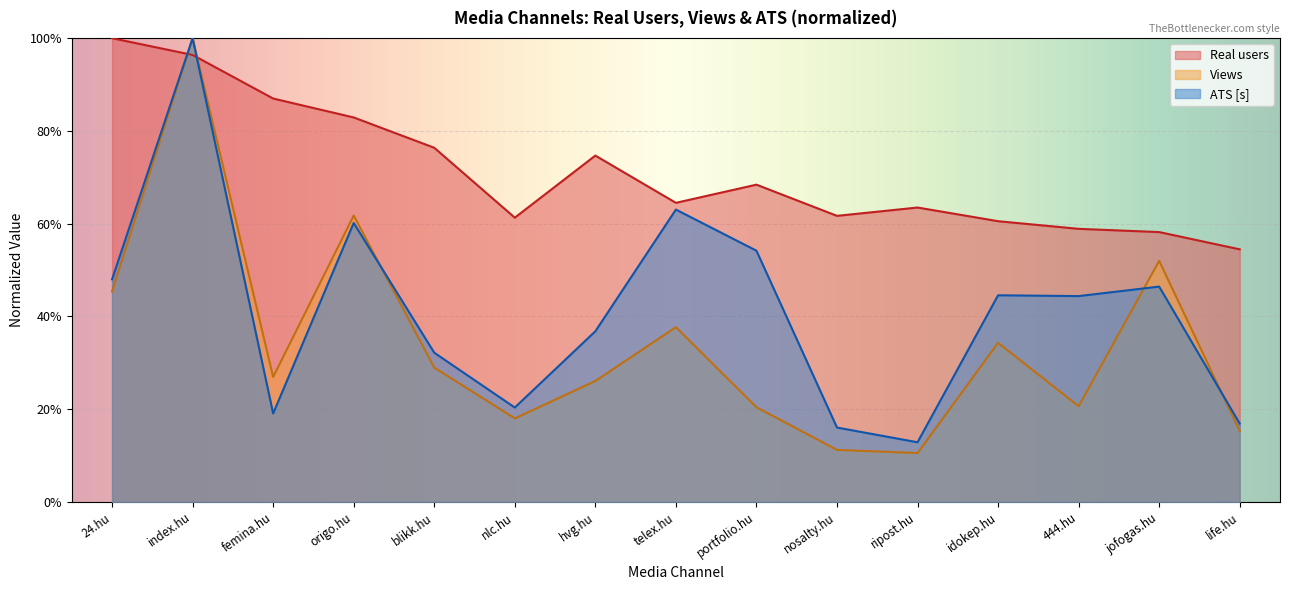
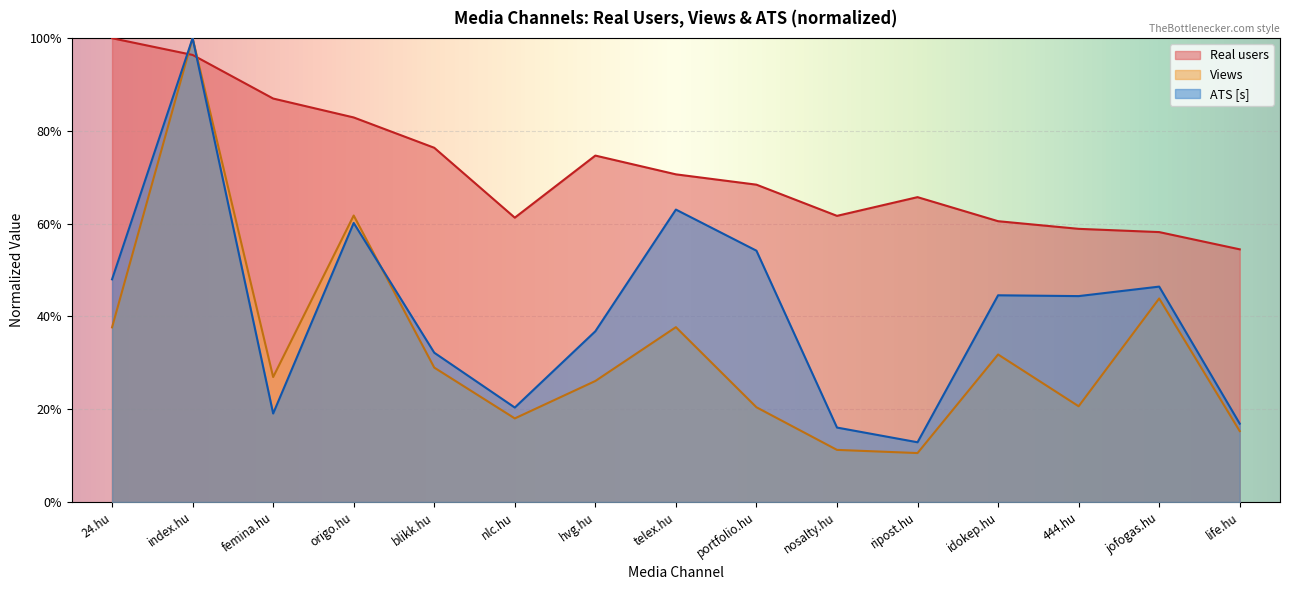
  {
    "Real users": {
      "24.hu": "100%",
      "index.hu": "96%",
      "femina.hu": "87%",
      "origo.hu": "83%",
      "blikk.hu": "76%",
      "nlc.hu": "61%",
      "hvg.hu": "75%",
-     "telex.hu": "65%",
+     "telex.hu": "71%",
      "portfolio.hu": "68%",
      "nosalty.hu": "62%",
-     "ripost.hu": "63%",
+     "ripost.hu": "66%",
      "idokep.hu": "61%",
      "444.hu": "59%",
      "jofogas.hu": "58%",
      "life.hu": "54%"
    },
    "Views": {
-     "24.hu": "45%",
+     "24.hu": "38%",
      "femina.hu": "27%",
      "origo.hu": "62%",
      "blikk.hu": "29%",
      "nlc.hu": "18%",
      "hvg.hu": "26%",
      "telex.hu": "38%",
      "portfolio.hu": "20%",
      "nosalty.hu": "11%",
      "ripost.hu": "11%",
-     "idokep.hu": "34%",
+     "idokep.hu": "32%",
      "444.hu": "21%",
-     "jofogas.hu": "52%",
+     "jofogas.hu": "44%",
      "life.hu": "15%"
    },
    "ATS [s]": {
      "24.hu": "48%",
      "femina.hu": "19%",
      "origo.hu": "60%",
      "blikk.hu": "32%",
      "nlc.hu": "20%",
      "hvg.hu": "37%",
      "telex.hu": "63%",
      "portfolio.hu": "54%",
      "nosalty.hu": "16%",
      "ripost.hu": "13%",
      "idokep.hu": "45%",
      "444.hu": "44%",
      "jofogas.hu": "46%",
      "life.hu": "17%"
    }
  }
